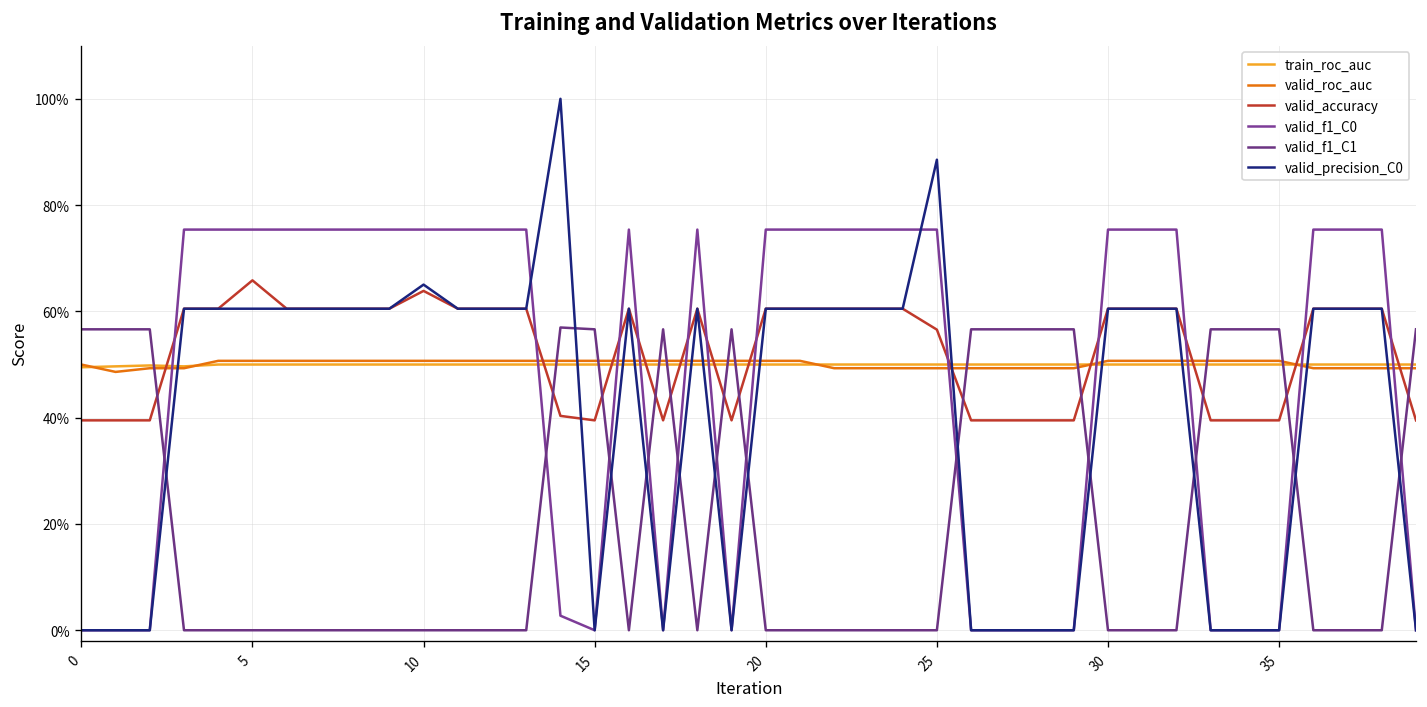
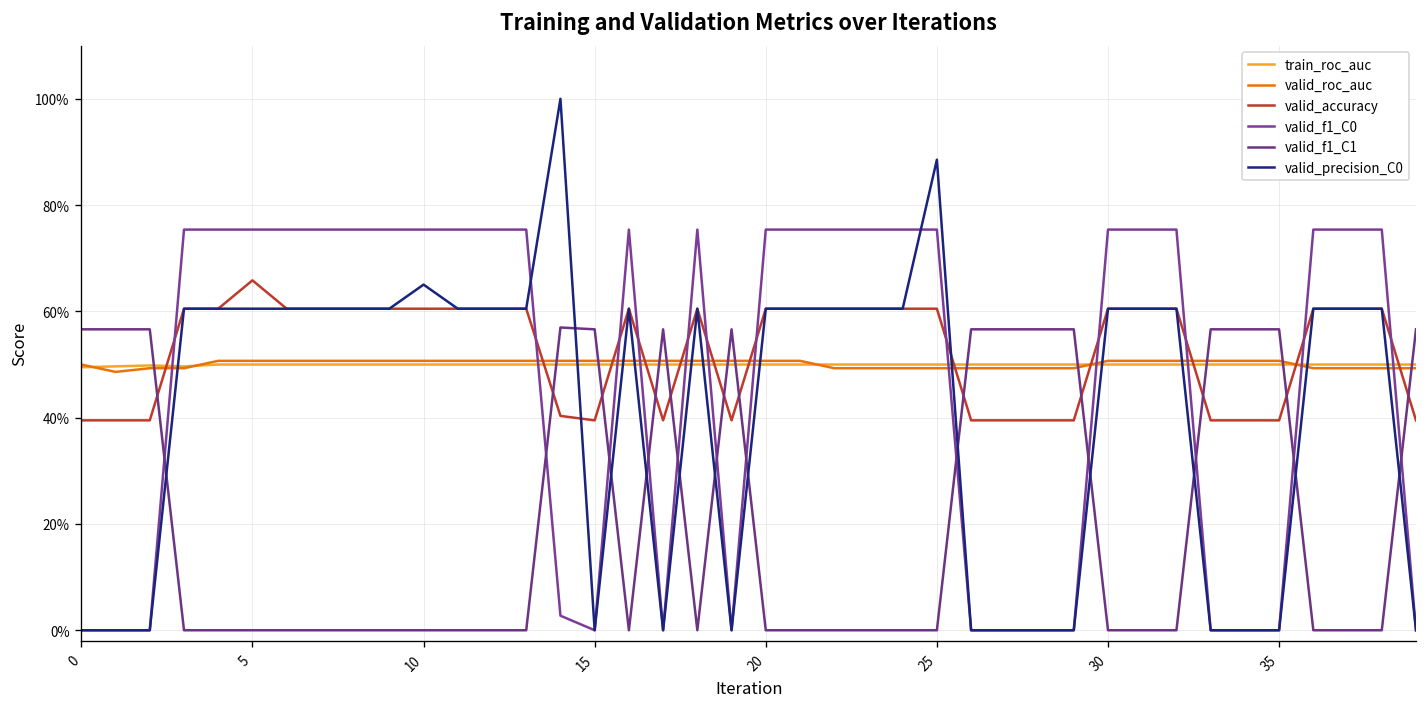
  {
    "valid_accuracy": {
      "0": "39%",
      "5": "66%",
-     "10": "64%",
+     "10": "61%",
      "15": "39%",
-     "25": "57%",
+     "25": "61%",
      "35": "39%"
    },
    "valid_precision_C0": {
      "5": "61%",
      "10": "65%",
      "25": "89%"
    }
  }
